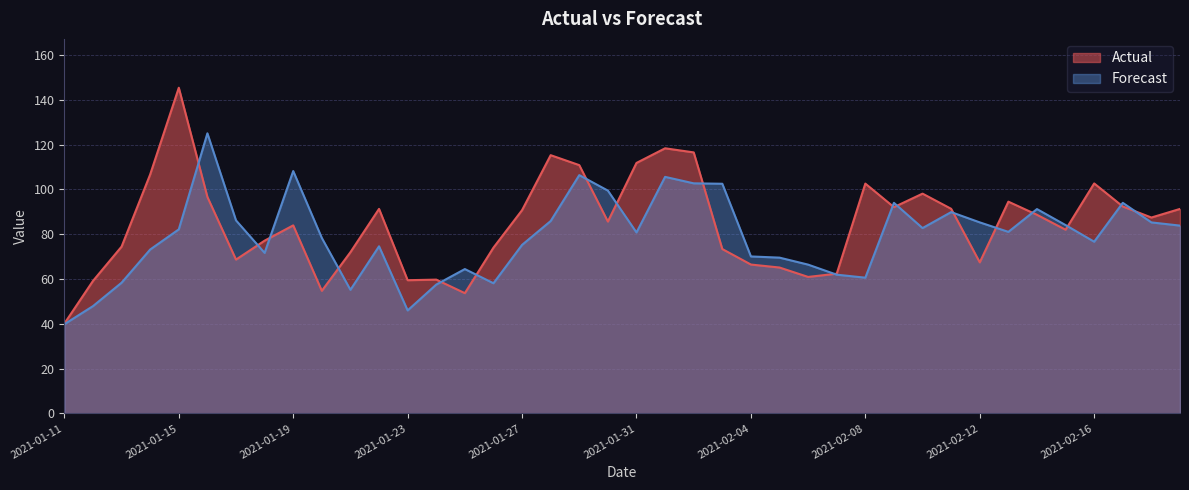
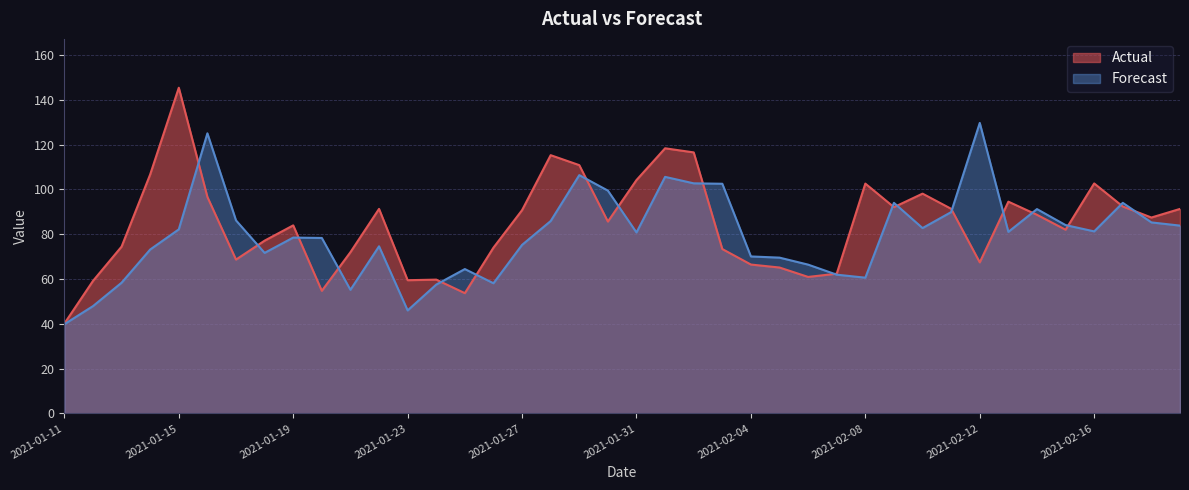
  {
    "Actual": {
      "2021-01-15": 145,
      "2021-01-19": 84,
      "2021-01-23": 59,
      "2021-01-27": 91,
-     "2021-01-31": 112,
+     "2021-01-31": 104,
      "2021-02-04": 66,
      "2021-02-08": 103,
      "2021-02-12": 67,
      "2021-02-16": 103
    },
    "Forecast": {
      "2021-01-15": 82,
-     "2021-01-19": 108,
+     "2021-01-19": 78,
      "2021-01-23": 46,
      "2021-01-27": 75,
      "2021-01-31": 81,
      "2021-02-04": 70,
      "2021-02-08": 61,
-     "2021-02-12": 85,
-     "2021-02-16": 77
+     "2021-02-12": 130,
+     "2021-02-16": 81
    }
  }
